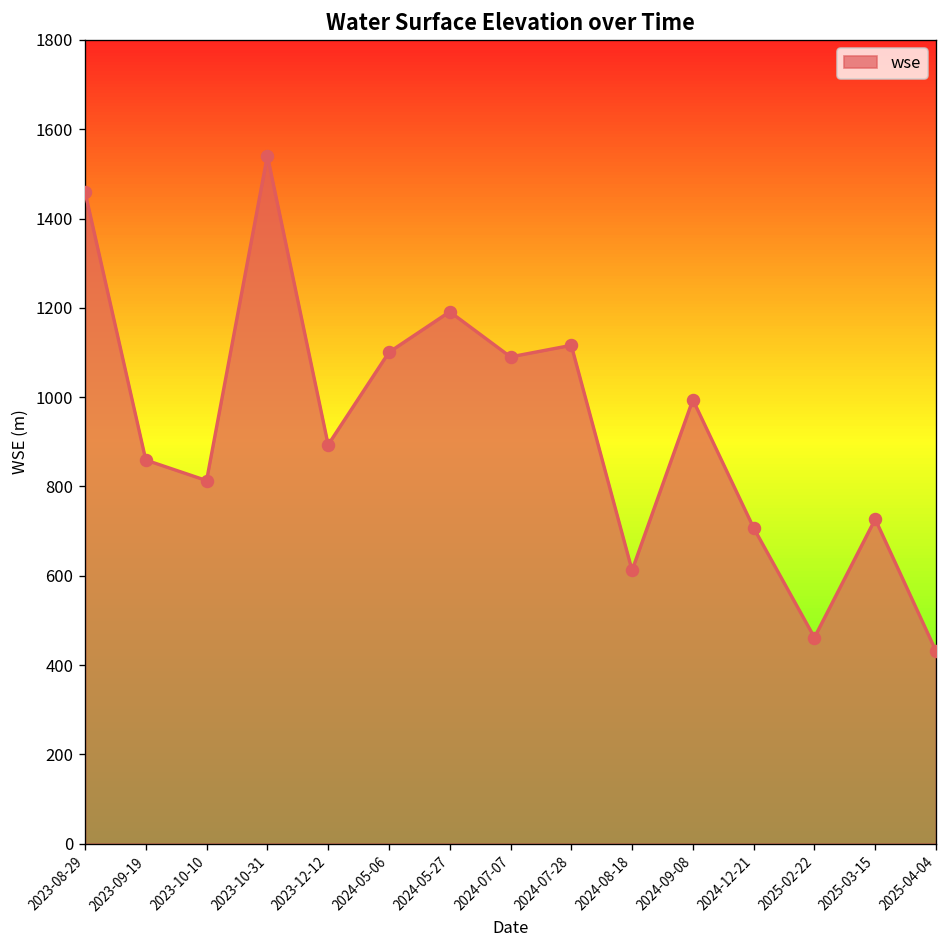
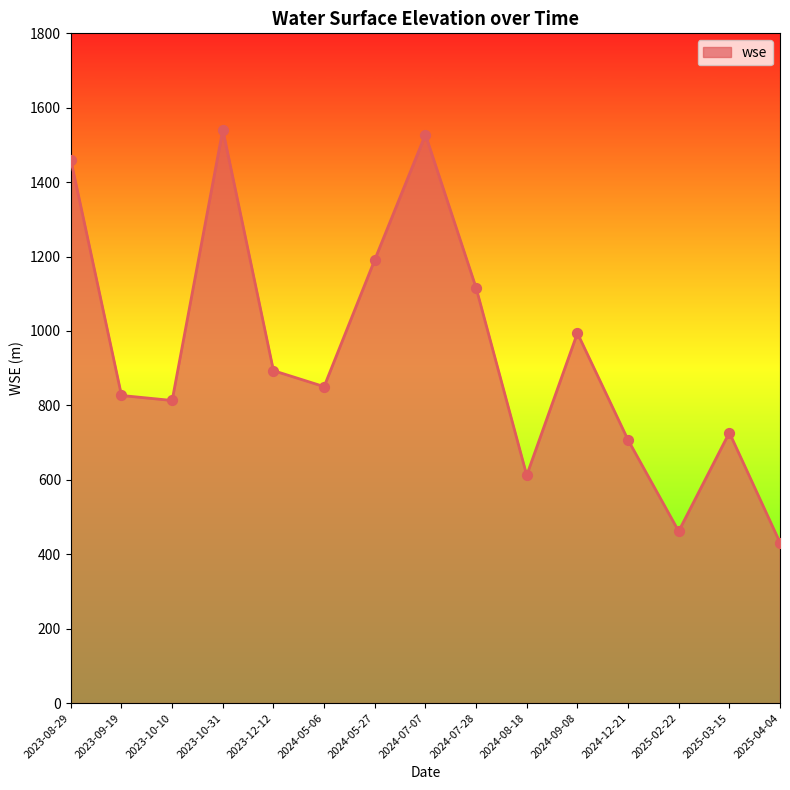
  {
    "2023-08-29": 1460,
-   "2023-09-19": 860,
+   "2023-09-19": 830,
    "2023-10-10": 810,
    "2023-10-31": 1540,
    "2023-12-12": 890,
-   "2024-05-06": 1100,
+   "2024-05-06": 850,
    "2024-05-27": 1190,
-   "2024-07-07": 1090,
+   "2024-07-07": 1530,
    "2024-07-28": 1120,
    "2024-08-18": 610,
    "2024-09-08": 990,
    "2024-12-21": 710,
    "2025-02-22": 460,
    "2025-03-15": 730,
    "2025-04-04": 430
  }
